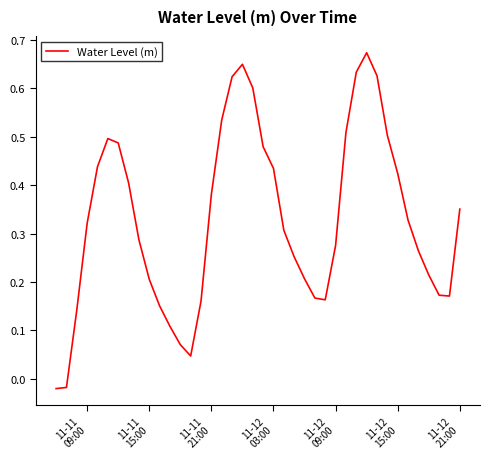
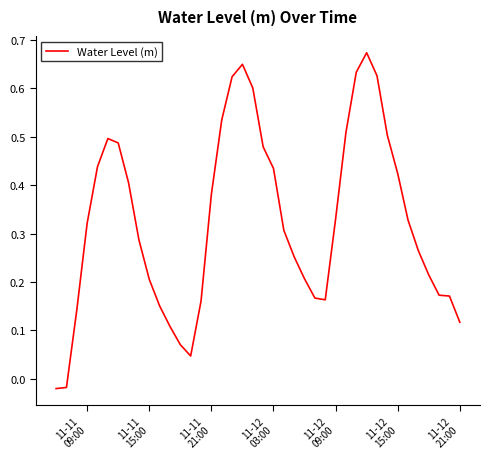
  {
    "11-11 09:00": 0.32,
    "11-11 15:00": 0.21,
    "11-11 21:00": 0.38,
    "11-12 03:00": 0.43,
-   "11-12 09:00": 0.28,
+   "11-12 09:00": 0.33,
    "11-12 15:00": 0.42,
-   "11-12 21:00": 0.35
+   "11-12 21:00": 0.12
  }
